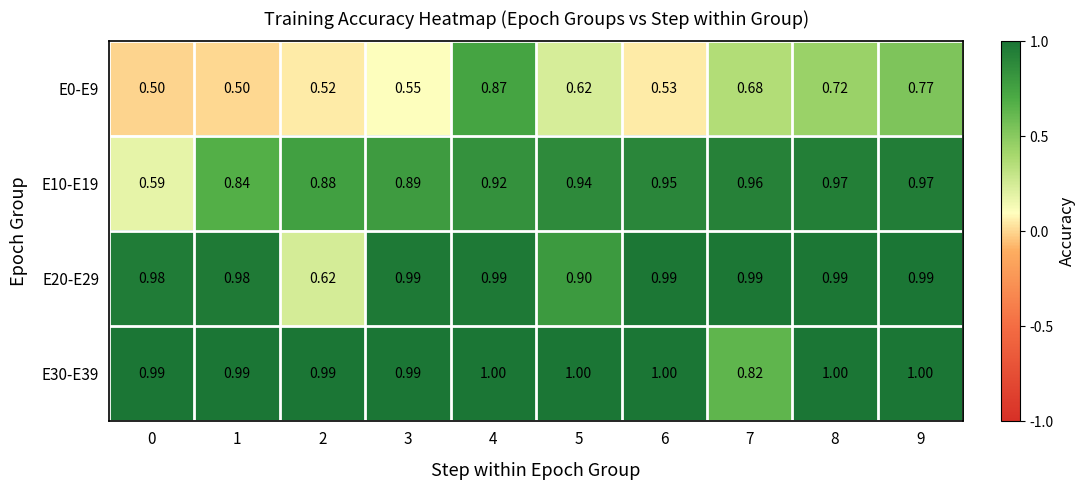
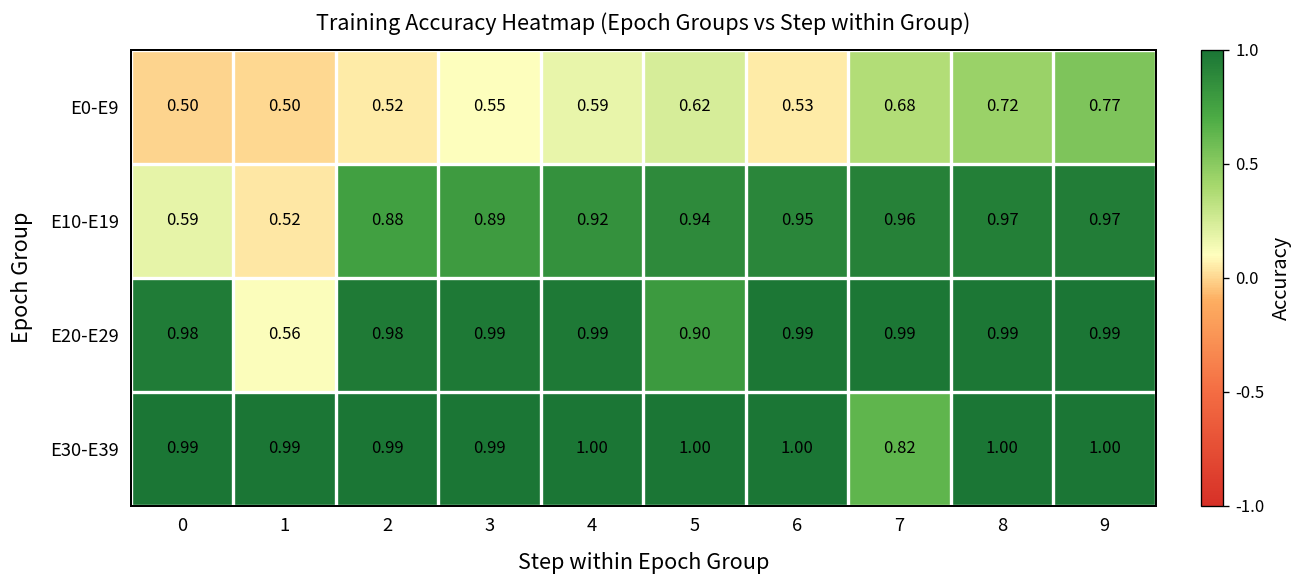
  {
    "E0-E9": {
      "0": 0.50,
      "1": 0.50,
      "2": 0.52,
      "3": 0.55,
-     "4": 0.87,
+     "4": 0.59,
      "5": 0.62,
      "6": 0.53,
      "7": 0.68,
      "8": 0.72,
      "9": 0.77
    },
    "E10-E19": {
      "0": 0.59,
-     "1": 0.84,
+     "1": 0.52,
      "2": 0.88,
      "3": 0.89,
      "4": 0.92,
      "5": 0.94,
      "6": 0.95,
      "7": 0.96,
      "8": 0.97,
      "9": 0.97
    },
    "E20-E29": {
      "0": 0.98,
-     "1": 0.98,
-     "2": 0.62,
+     "1": 0.56,
+     "2": 0.98,
      "3": 0.99,
      "4": 0.99,
      "5": 0.90,
      "6": 0.99,
      "7": 0.99,
      "8": 0.99,
      "9": 0.99
    },
    "E30-E39": {
      "0": 0.99,
      "1": 0.99,
      "2": 0.99,
      "3": 0.99,
      "4": 1.00,
      "5": 1.00,
      "6": 1.00,
      "7": 0.82,
      "8": 1.00,
      "9": 1.00
    }
  }
